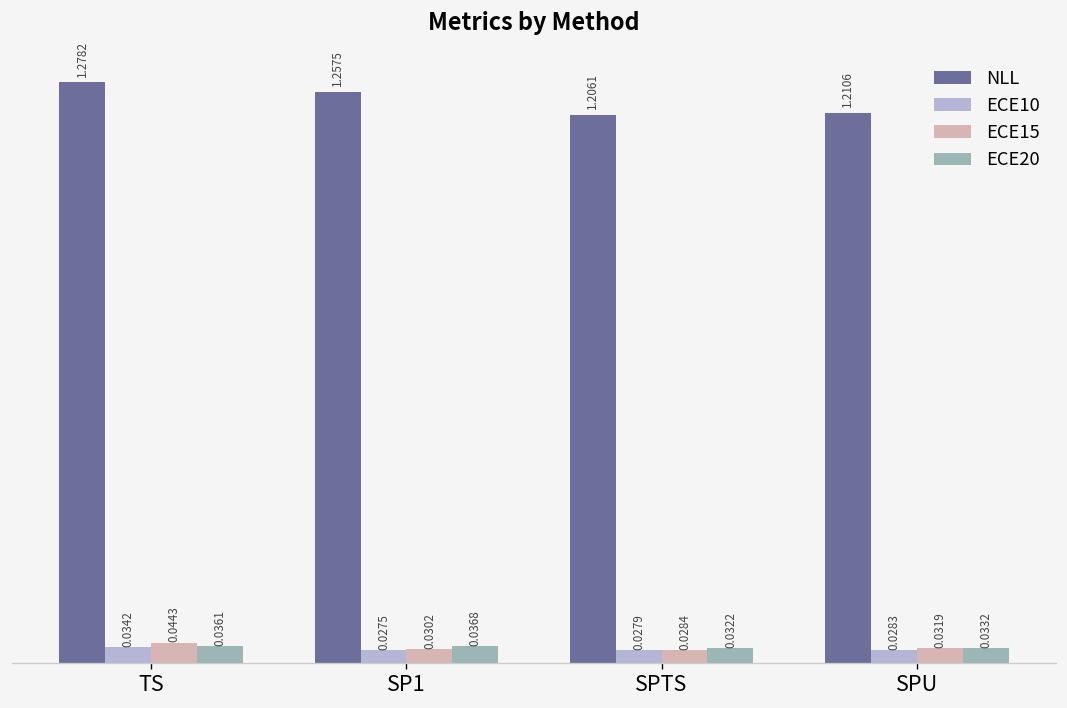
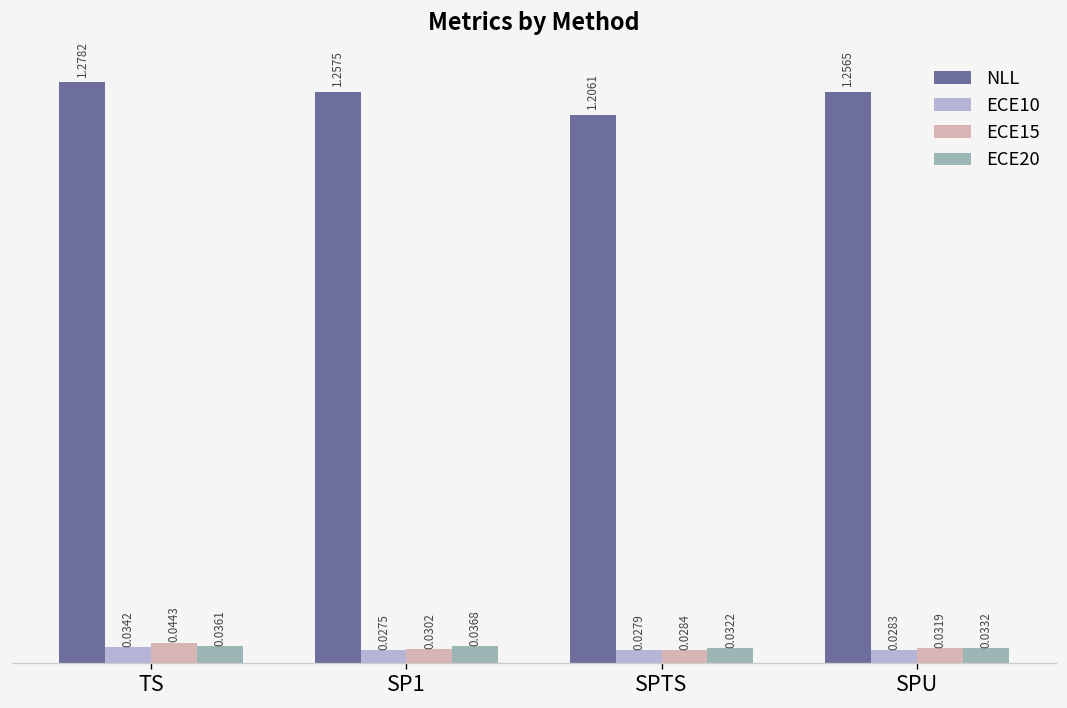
  {
    "NLL": {
      "TS": 1.2782,
      "SP1": 1.2575,
      "SPTS": 1.2061,
-     "SPU": 1.2106
+     "SPU": 1.2565
    }
  }
